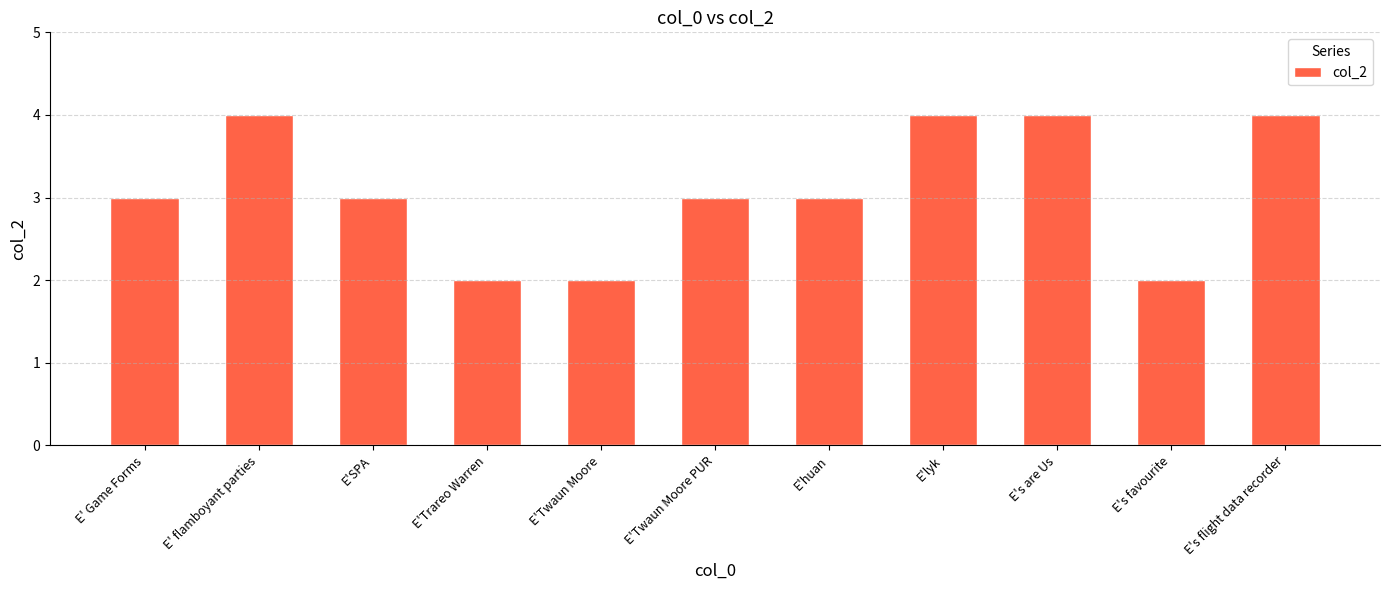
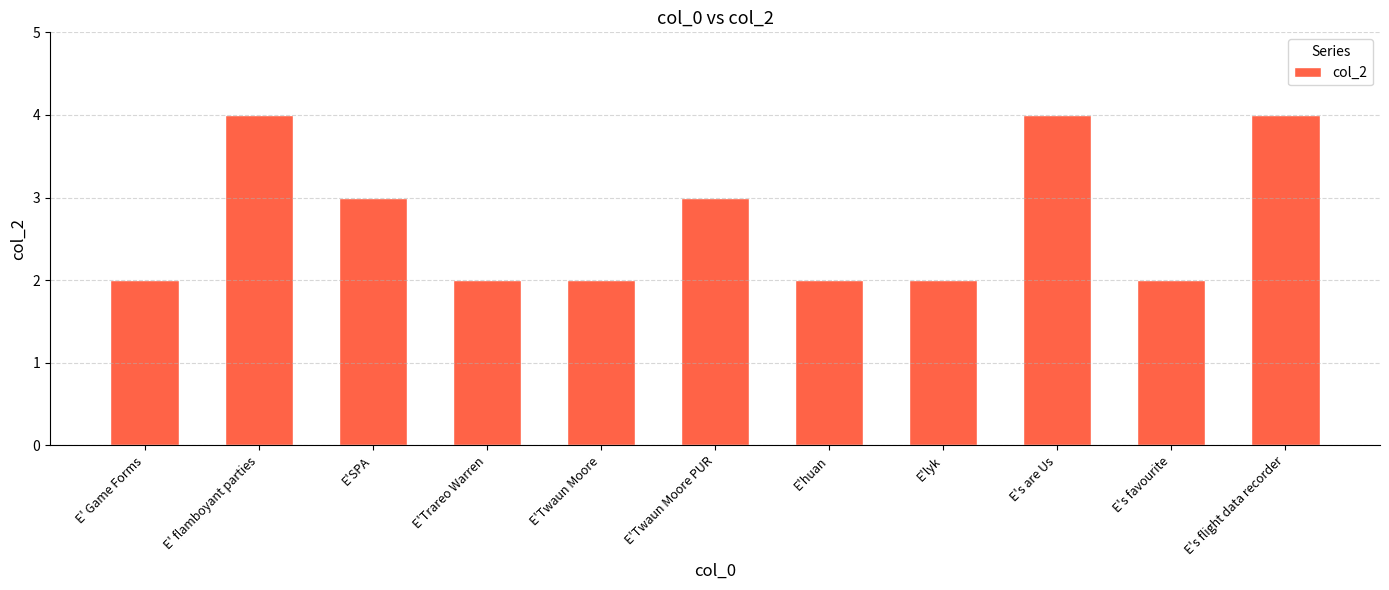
  {
-   "E' Game Forms": 3,
+   "E' Game Forms": 2,
    "E' flamboyant parties": 4,
    "E'SPA": 3,
    "E'Trareo Warren": 2,
    "E'Twaun Moore": 2,
    "E'Twaun Moore PUR": 3,
-   "E'huan": 3,
-   "E'lyk": 4,
+   "E'huan": 2,
+   "E'lyk": 2,
    "E's are Us": 4,
    "E's favourite": 2,
    "E's flight data recorder": 4
  }
